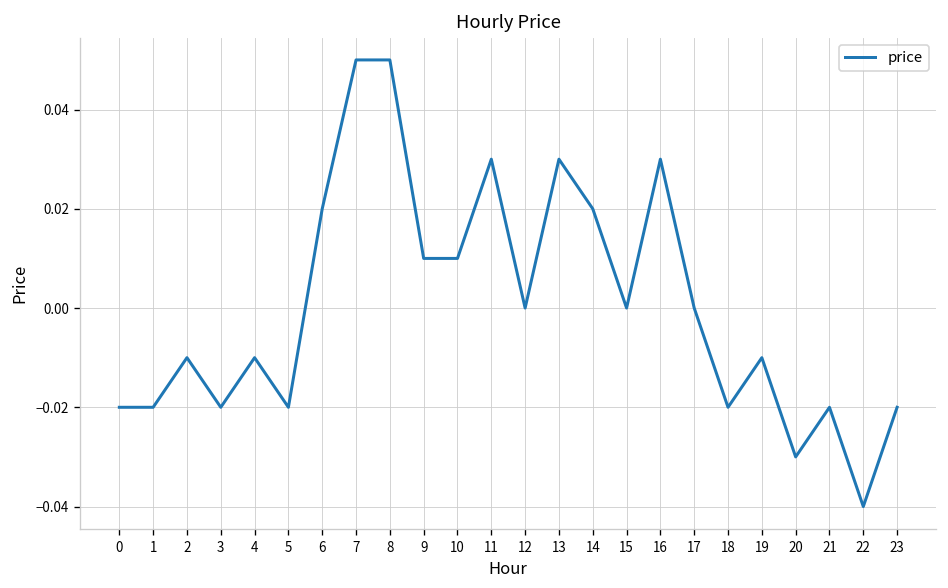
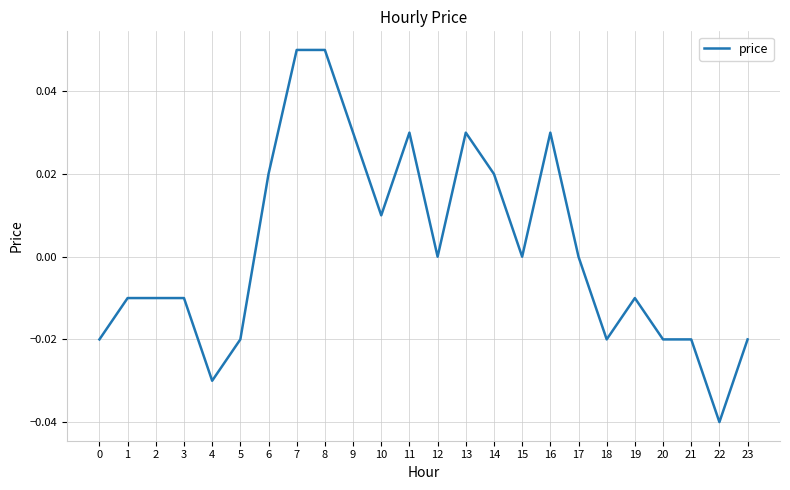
  {
    "0": -0.02,
-   "1": -0.02,
+   "1": -0.01,
    "2": -0.01,
-   "3": -0.02,
-   "4": -0.01,
+   "3": -0.01,
+   "4": -0.03,
    "5": -0.02,
    "6": 0.02,
    "7": 0.05,
    "8": 0.05,
-   "9": 0.01,
+   "9": 0.03,
    "10": 0.01,
    "11": 0.03,
    "12": 0.00,
    "13": 0.03,
    "14": 0.02,
    "15": 0.00,
    "16": 0.03,
    "17": 0.00,
    "18": -0.02,
    "19": -0.01,
-   "20": -0.03,
+   "20": -0.02,
    "21": -0.02,
    "22": -0.04,
    "23": -0.02
  }
